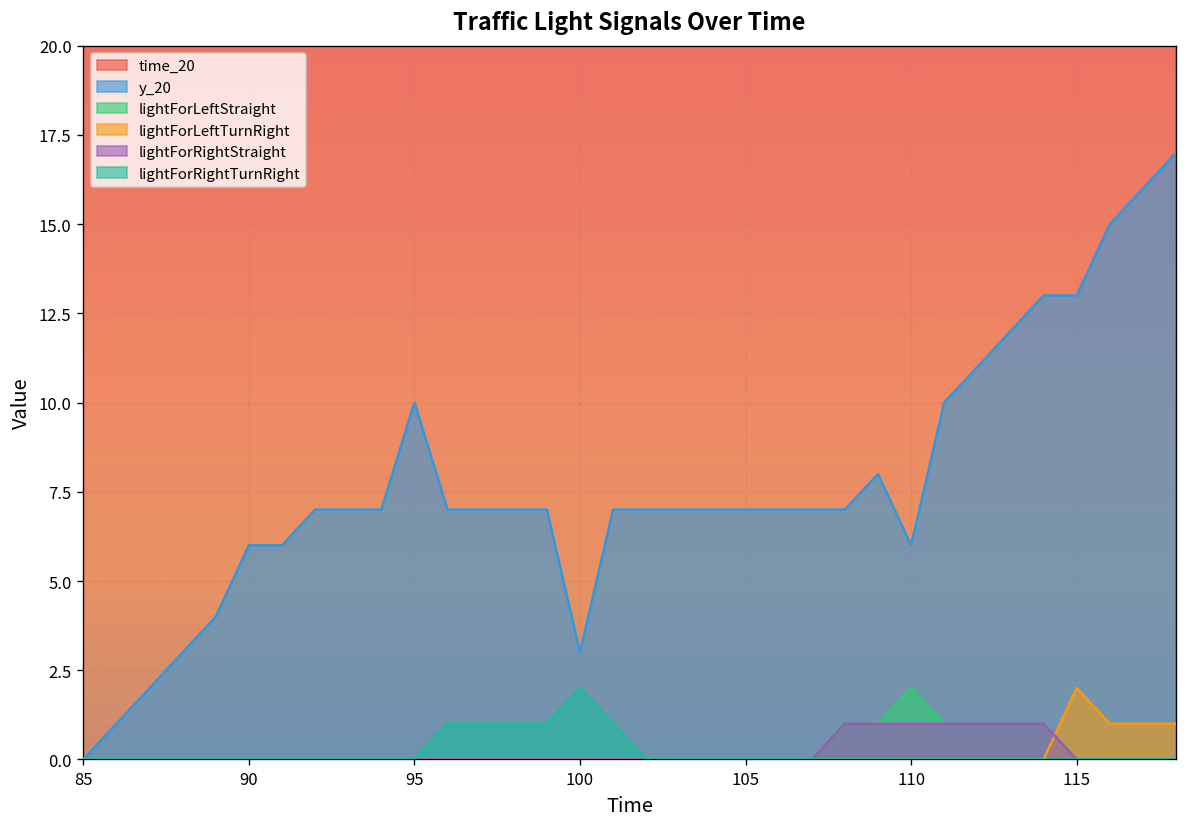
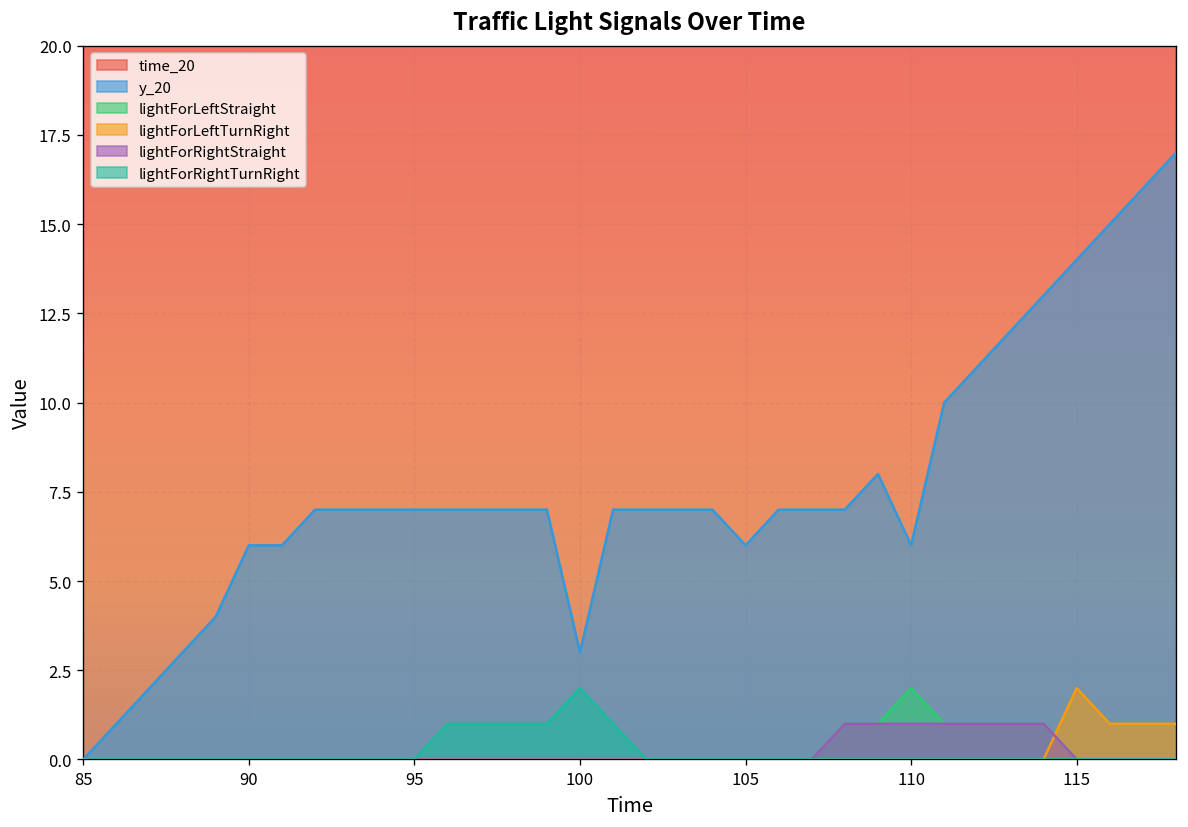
  {
    "y_20": {
      "90": 6,
-     "95": 10,
+     "95": 7,
      "100": 3,
-     "105": 7,
+     "105": 6,
      "110": 6,
-     "115": 13
+     "115": 14
    },
    "lightForLeftTurnRight": {
      "115": 2
    },
    "lightForRightStraight": {
      "110": 1
    }
  }
